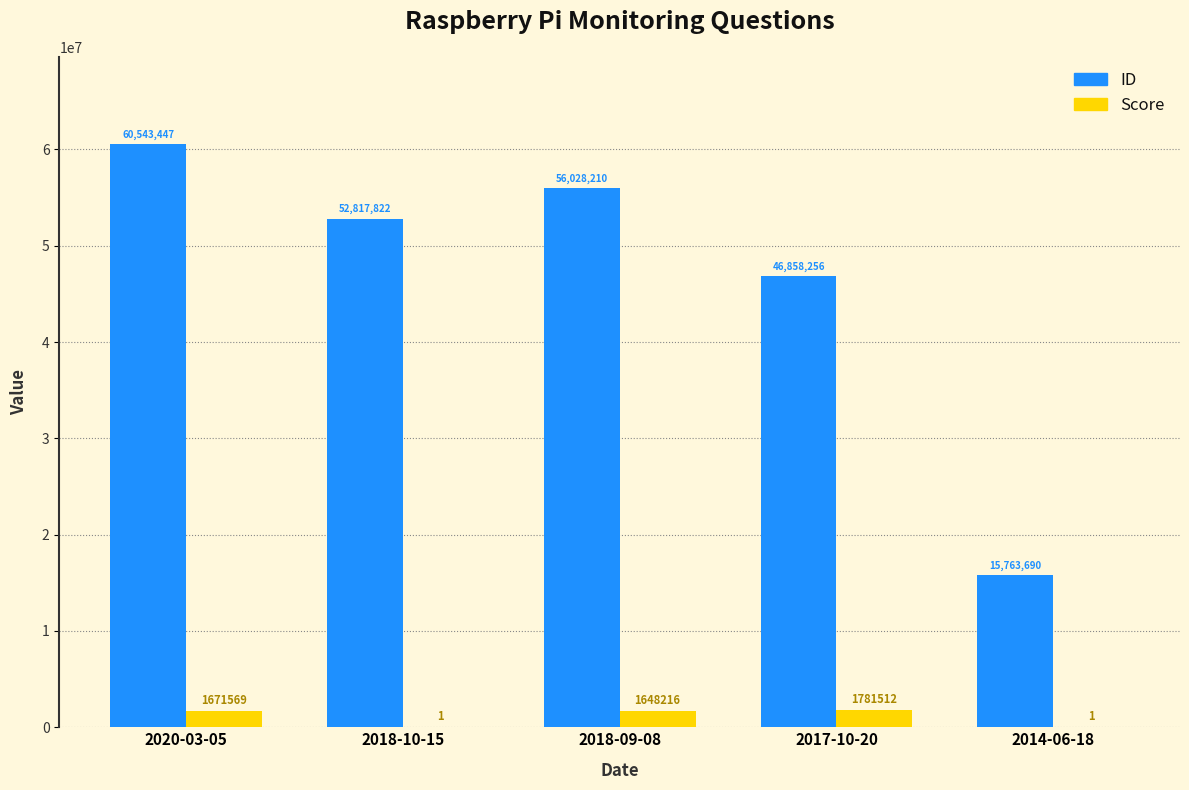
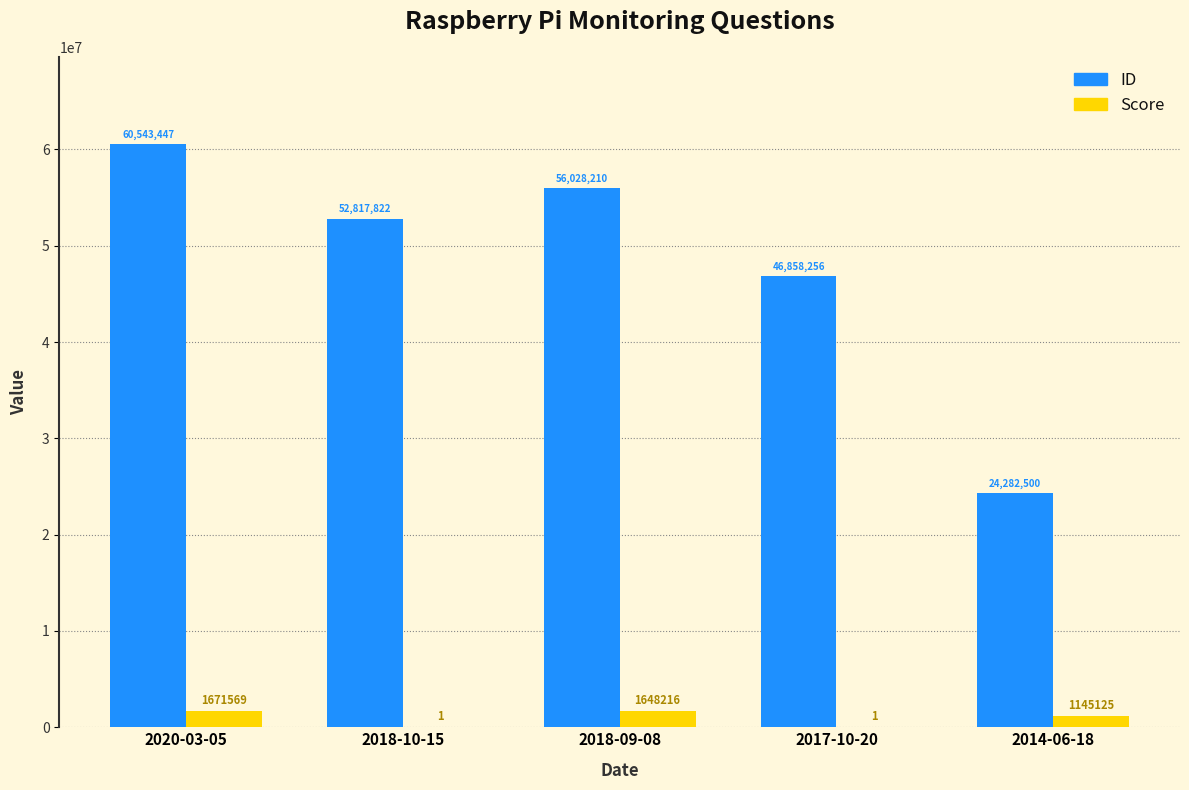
  {
    "ID": {
      "2020-03-05": "60,543,447",
      "2018-10-15": "52,817,822",
      "2018-09-08": "56,028,210",
      "2017-10-20": "46,858,256",
-     "2014-06-18": "15,763,690"
+     "2014-06-18": "24,282,500"
    },
    "Score": {
      "2020-03-05": "1671569",
      "2018-10-15": "1",
      "2018-09-08": "1648216",
-     "2017-10-20": "1781512",
-     "2014-06-18": "1"
+     "2017-10-20": "1",
+     "2014-06-18": "1145125"
    }
  }
